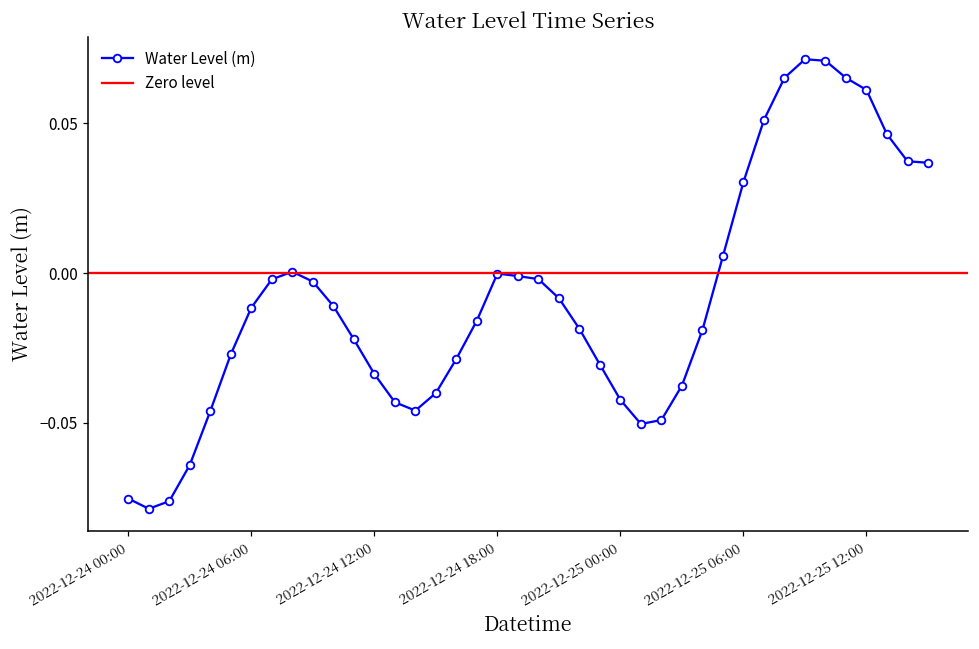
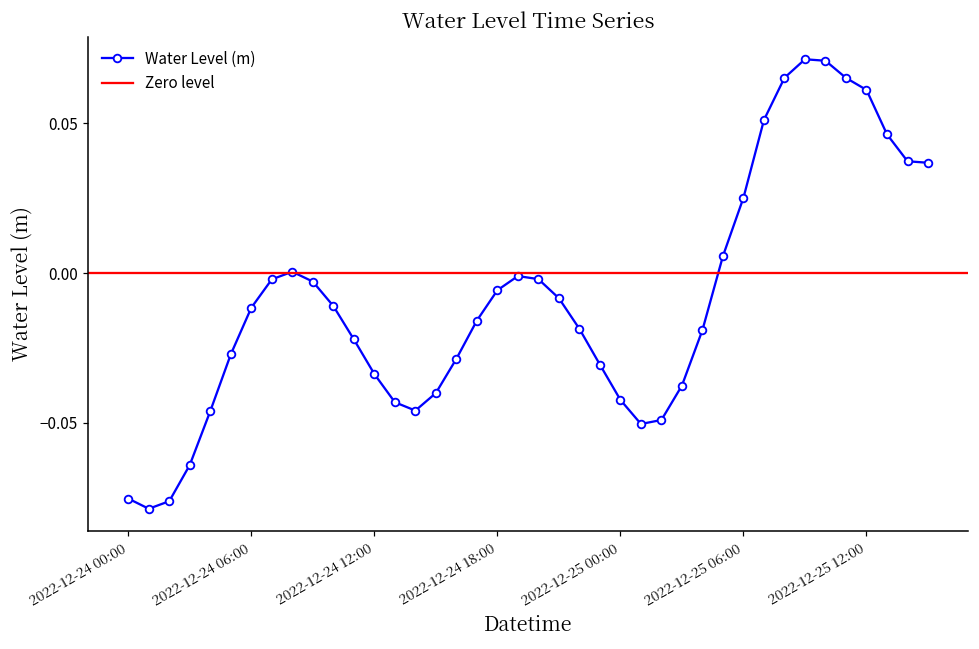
  {
    "2022-12-24 00:00": -0.075,
    "2022-12-24 06:00": -0.012,
    "2022-12-24 12:00": -0.034,
-   "2022-12-24 18:00": 0.000,
+   "2022-12-24 18:00": -0.006,
    "2022-12-25 00:00": -0.042,
-   "2022-12-25 06:00": 0.030,
+   "2022-12-25 06:00": 0.025,
    "2022-12-25 12:00": 0.061
  }
